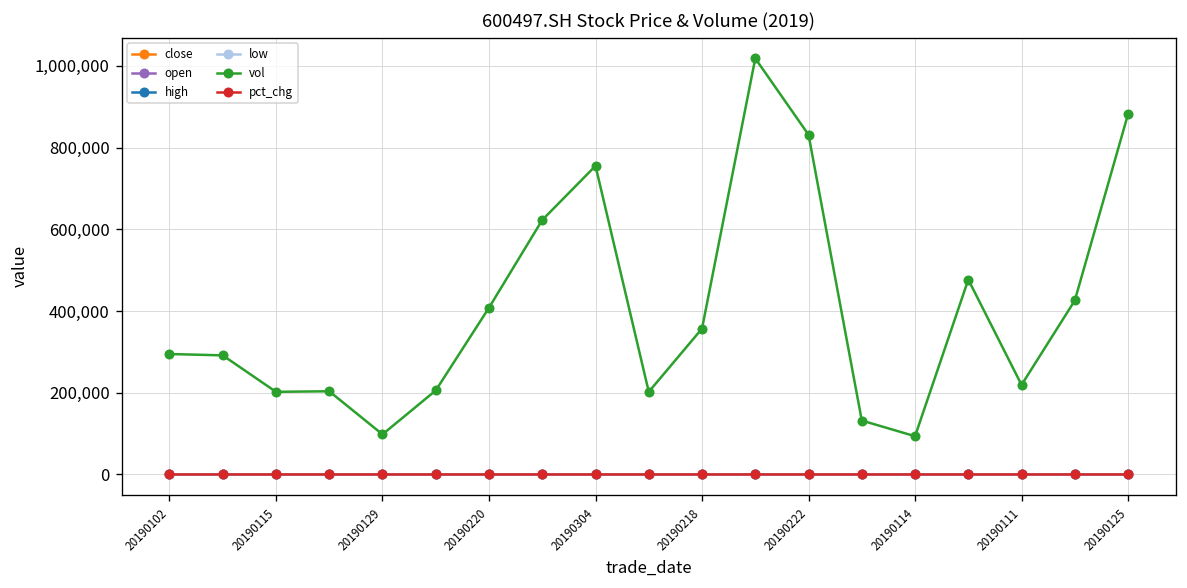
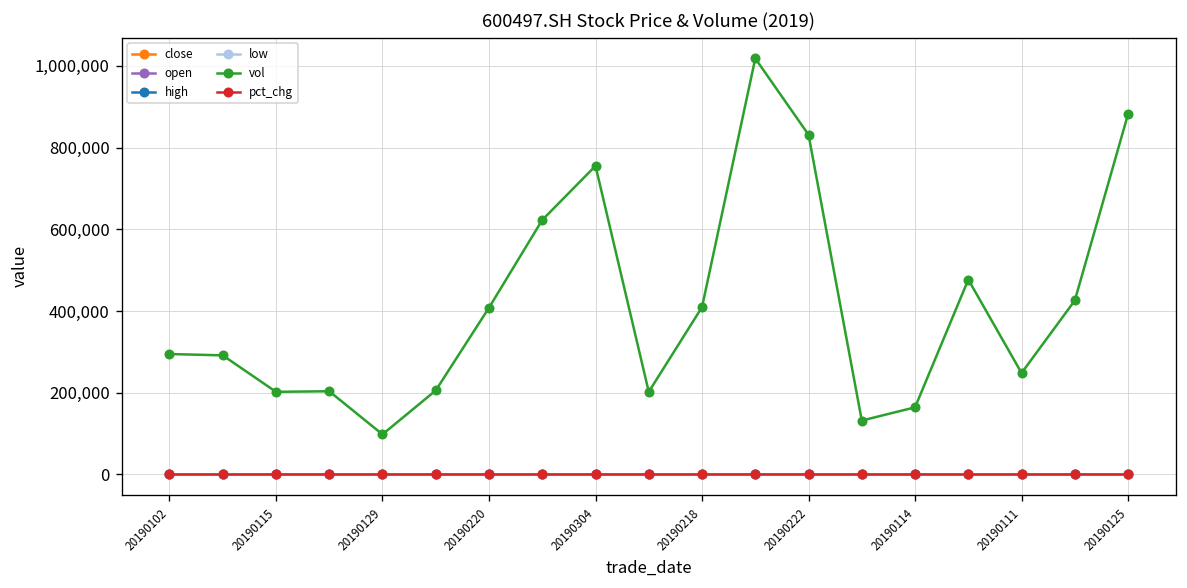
  {
    "pct_chg": {
      "20190102": "0",
      "20190115": "0",
      "20190129": "0",
      "20190220": "0",
      "20190304": "0",
      "20190218": "0",
      "20190222": "0",
      "20190114": "0",
      "20190111": "0",
      "20190125": "0"
    },
    "vol": {
      "20190102": "290,000",
      "20190115": "200,000",
      "20190129": "100,000",
      "20190220": "410,000",
      "20190304": "760,000",
-     "20190218": "360,000",
+     "20190218": "410,000",
      "20190222": "830,000",
-     "20190114": "90,000",
-     "20190111": "220,000",
+     "20190114": "160,000",
+     "20190111": "250,000",
      "20190125": "880,000"
    }
  }
